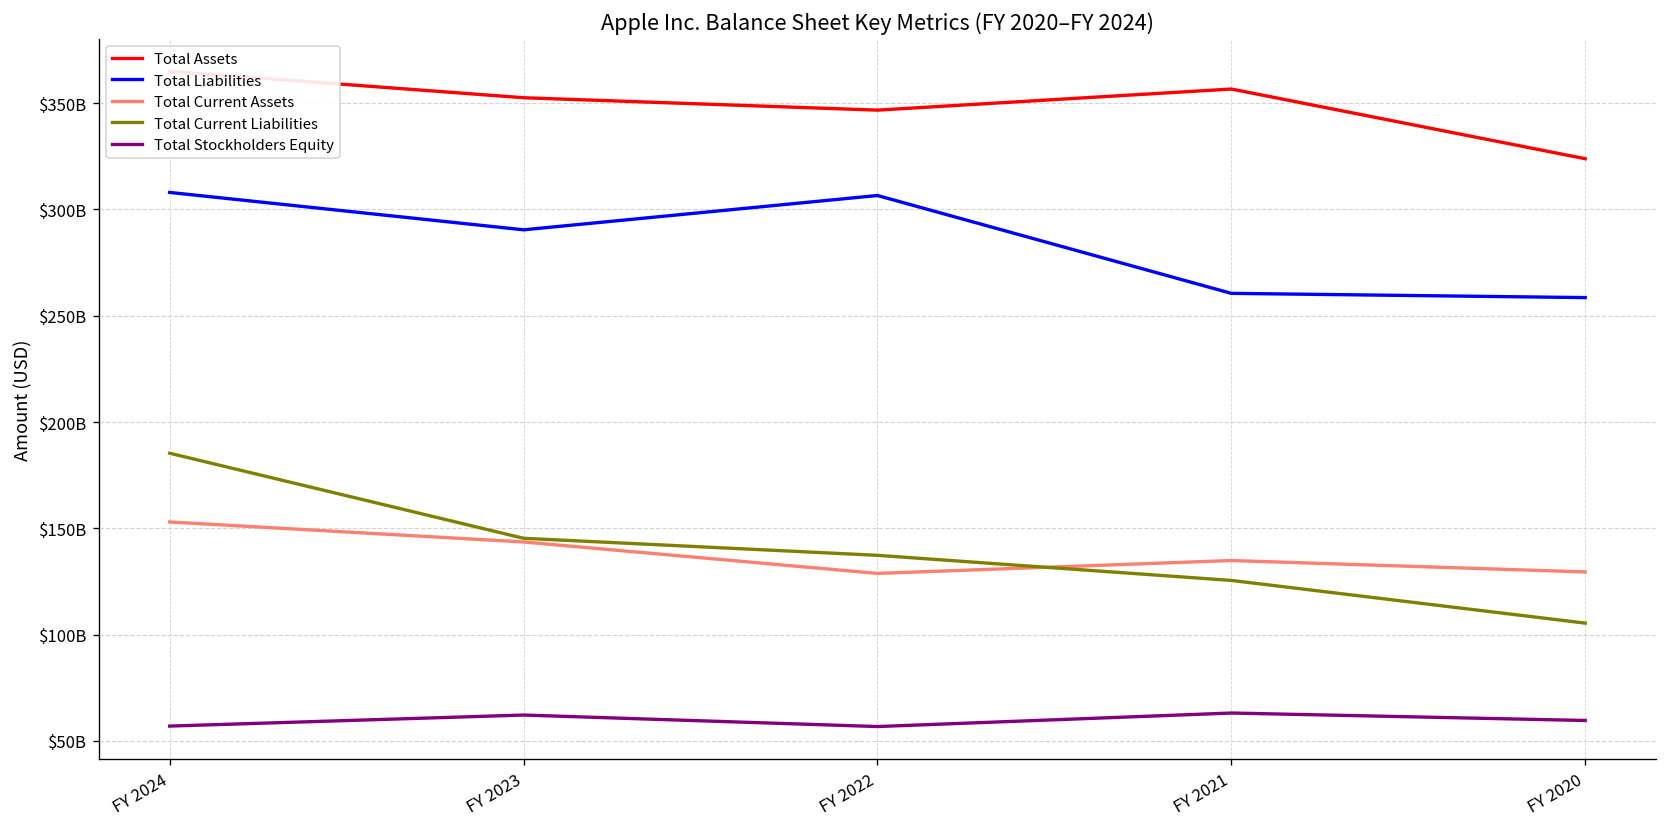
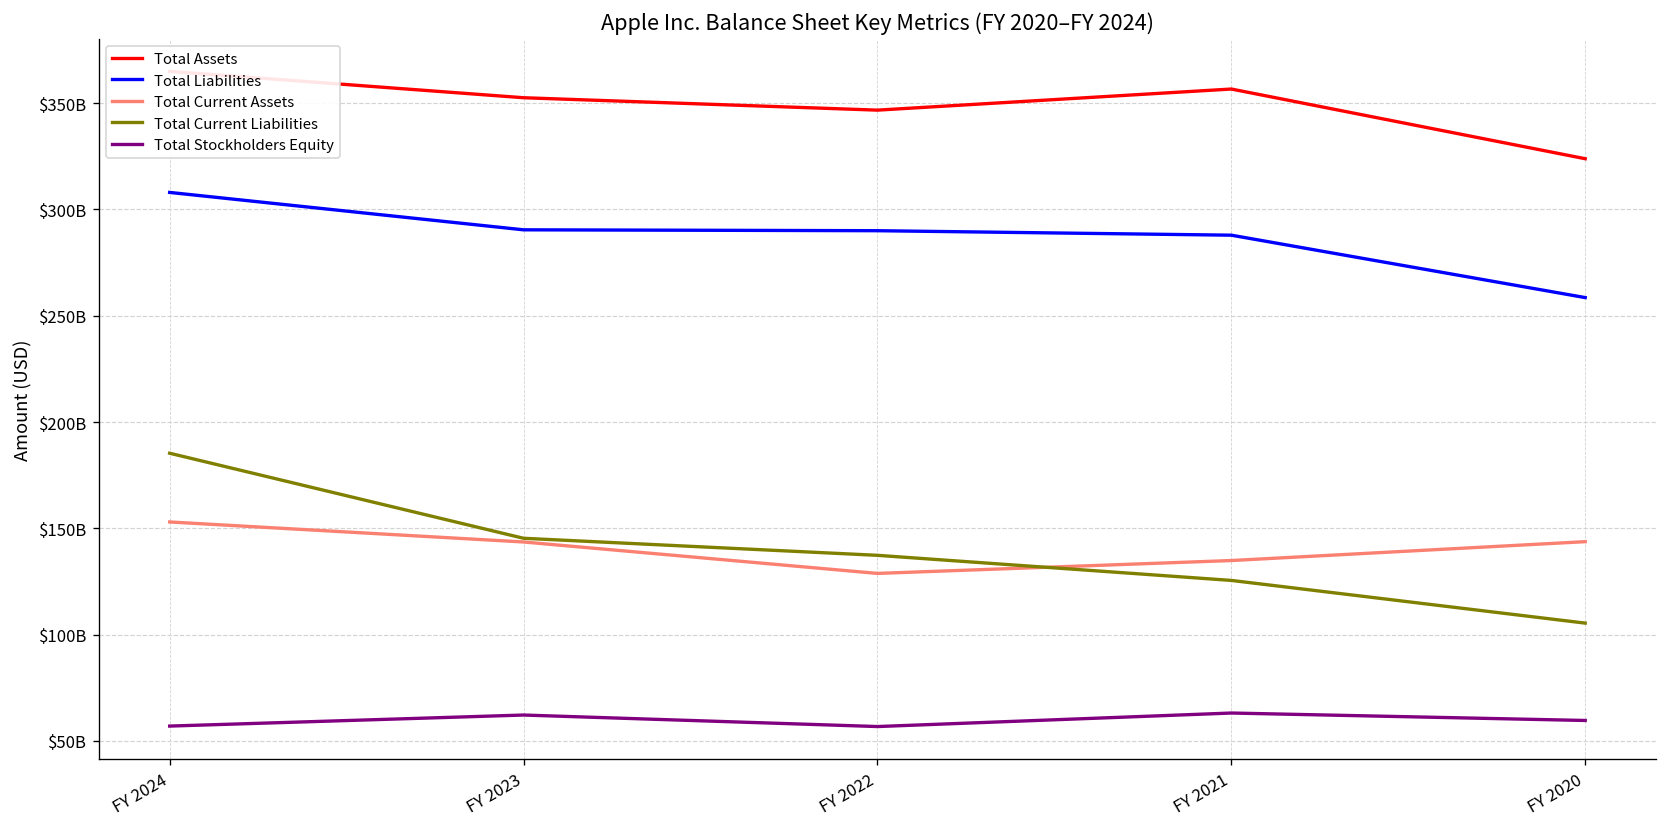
  {
    "Total Assets": {
      "FY 2023": "$353000000000",
      "FY 2022": "$347000000000",
      "FY 2021": "$357000000000",
      "FY 2020": "$324000000000"
    },
    "Total Liabilities": {
      "FY 2024": "$308000000000",
      "FY 2023": "$290000000000",
-     "FY 2022": "$307000000000",
-     "FY 2021": "$261000000000",
+     "FY 2022": "$290000000000",
+     "FY 2021": "$288000000000",
      "FY 2020": "$259000000000"
    },
    "Total Current Assets": {
      "FY 2024": "$153000000000",
      "FY 2023": "$144000000000",
      "FY 2022": "$129000000000",
      "FY 2021": "$135000000000",
-     "FY 2020": "$129000000000"
+     "FY 2020": "$144000000000"
    },
    "Total Current Liabilities": {
      "FY 2024": "$185000000000",
      "FY 2023": "$145000000000",
      "FY 2022": "$137000000000",
      "FY 2021": "$125000000000",
      "FY 2020": "$105000000000"
    },
    "Total Stockholders Equity": {
      "FY 2024": "$57000000000",
      "FY 2023": "$62000000000",
      "FY 2022": "$57000000000",
      "FY 2021": "$63000000000",
      "FY 2020": "$60000000000"
    }
  }
